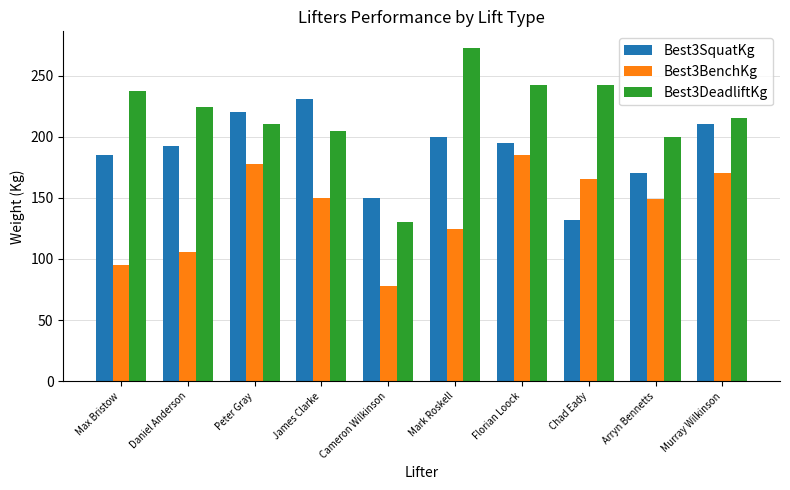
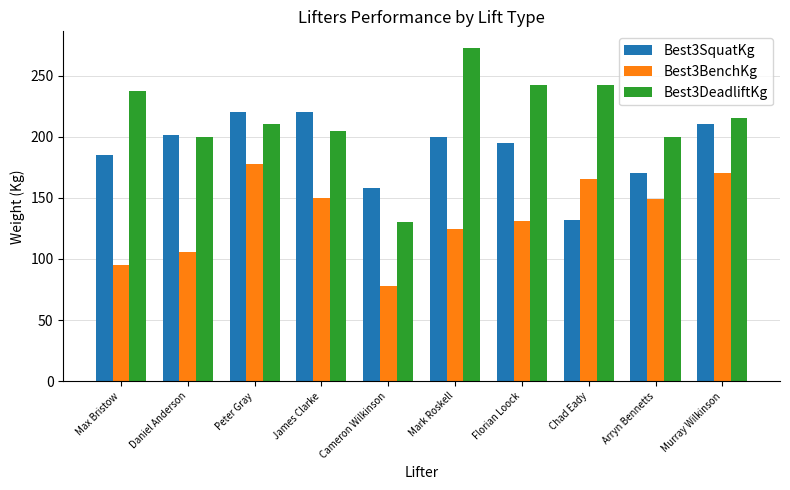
  {
    "Best3SquatKg": {
      "Max Bristow": 185,
-     "Daniel Anderson": 193,
+     "Daniel Anderson": 202,
      "Peter Gray": 220,
-     "James Clarke": 231,
-     "Cameron Wilkinson": 150,
+     "James Clarke": 220,
+     "Cameron Wilkinson": 158,
      "Mark Roskell": 200,
      "Florian Loock": 195,
      "Chad Eady": 132,
      "Arryn Bennetts": 170,
      "Murray Wilkinson": 210
    },
    "Best3BenchKg": {
      "Max Bristow": 95,
      "Daniel Anderson": 106,
      "Peter Gray": 178,
      "James Clarke": 150,
      "Cameron Wilkinson": 78,
      "Mark Roskell": 125,
-     "Florian Loock": 185,
+     "Florian Loock": 131,
      "Chad Eady": 165,
      "Arryn Bennetts": 149,
      "Murray Wilkinson": 170
    },
    "Best3DeadliftKg": {
      "Max Bristow": 238,
-     "Daniel Anderson": 224,
+     "Daniel Anderson": 200,
      "Peter Gray": 210,
      "James Clarke": 205,
      "Cameron Wilkinson": 130,
      "Mark Roskell": 273,
      "Florian Loock": 243,
      "Chad Eady": 243,
      "Arryn Bennetts": 200,
      "Murray Wilkinson": 215
    }
  }
